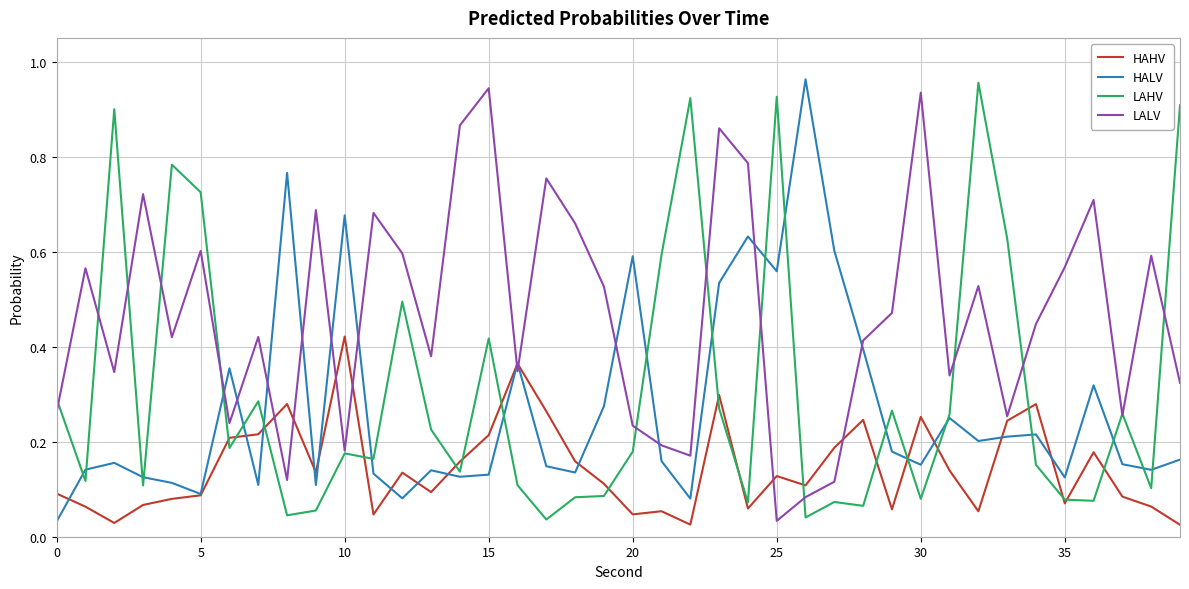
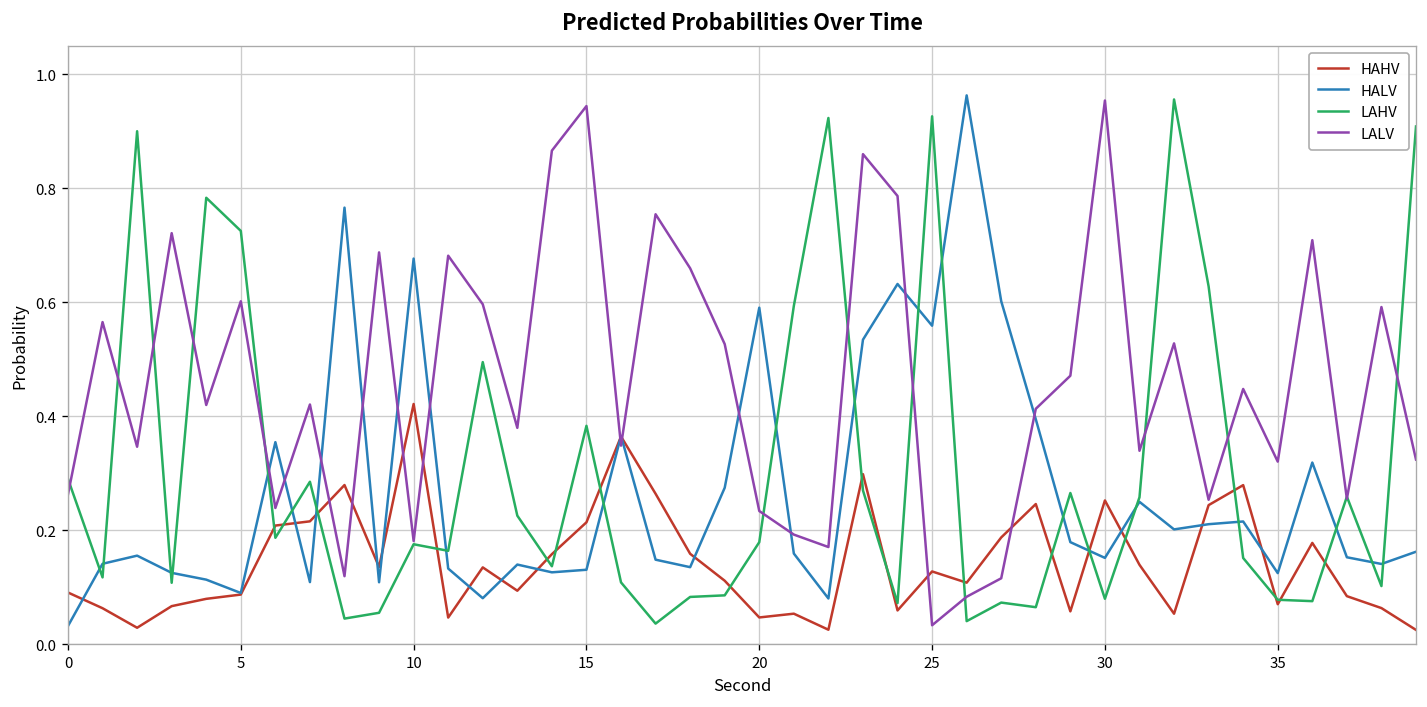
  {
    "HAHV": {
      "0": 0.09,
      "10": 0.42,
      "15": 0.21,
      "20": 0.05,
      "25": 0.13,
      "30": 0.25,
      "35": 0.07
    },
    "HALV": {
      "0": 0.03,
      "10": 0.68,
      "15": 0.13,
      "20": 0.59,
      "25": 0.56,
      "30": 0.15,
      "35": 0.12
    },
    "LAHV": {
      "0": 0.29,
      "5": 0.73,
      "10": 0.18,
-     "15": 0.42,
+     "15": 0.38,
      "20": 0.18,
      "25": 0.93,
      "30": 0.08,
      "35": 0.08
    },
    "LALV": {
      "0": 0.26,
      "5": 0.60,
      "10": 0.18,
      "15": 0.94,
      "20": 0.23,
      "25": 0.03,
-     "30": 0.93,
-     "35": 0.57
+     "30": 0.95,
+     "35": 0.32
    }
  }
